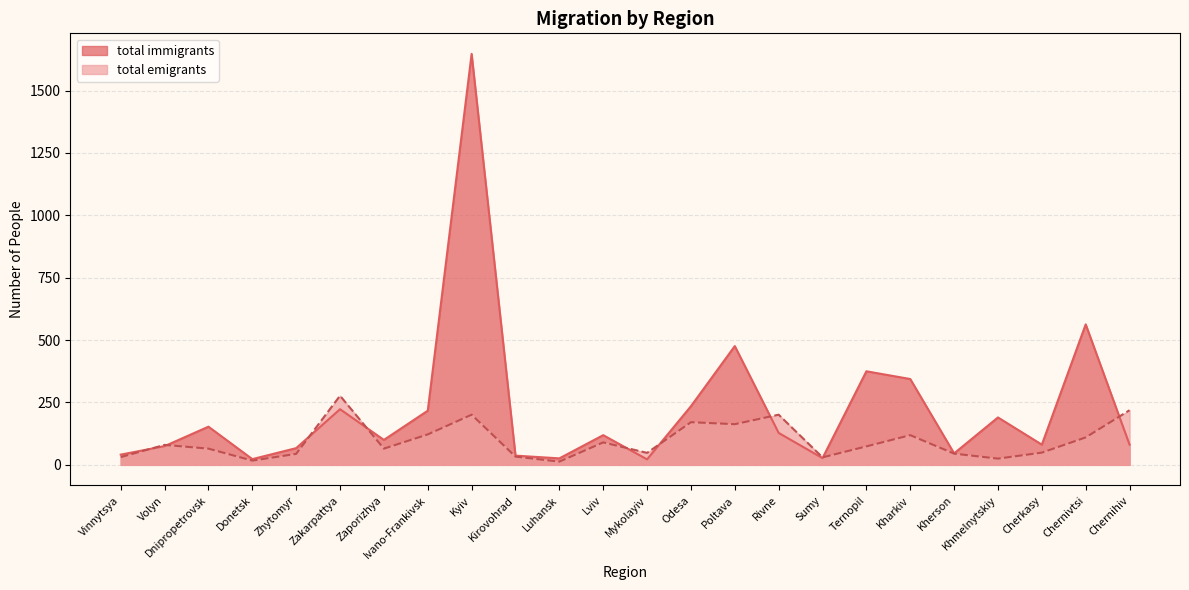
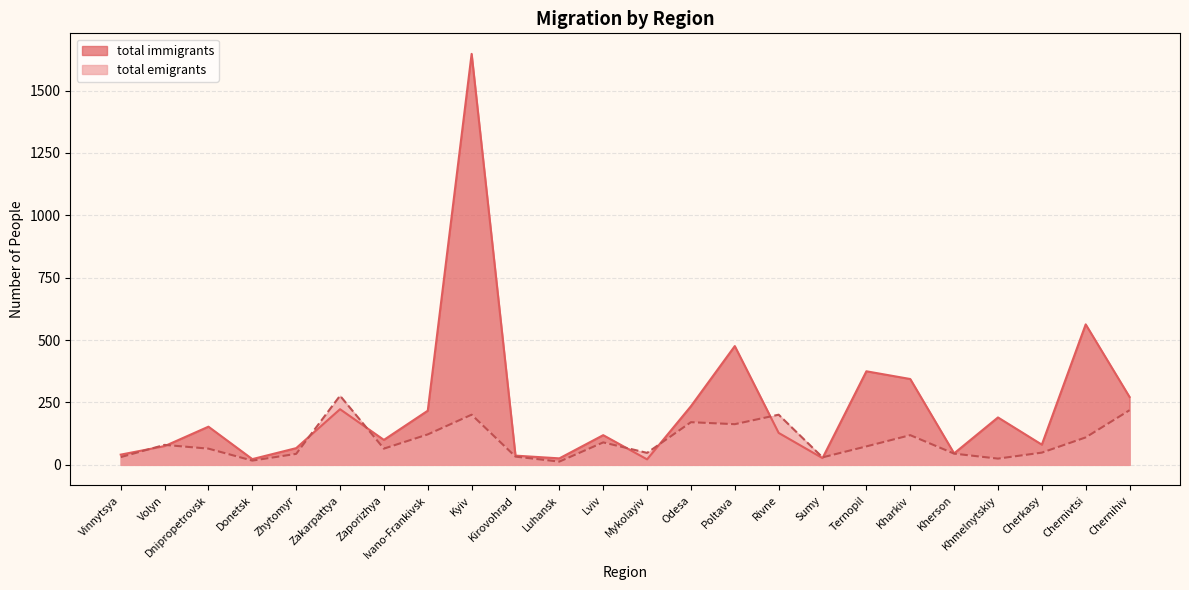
  {
    "total immigrants": {
      "Dnipropetrovsk": 150,
      "Zhytomyr": 70,
      "Zakarpattya": 220,
      "Zaporizhya": 100,
      "Ivano-Frankivsk": 220,
      "Kyiv": 1650,
      "Luhansk": 30,
      "Lviv": 120,
      "Mykolayiv": 20,
      "Odesa": 240,
      "Poltava": 480,
      "Rivne": 130,
      "Ternopil": 380,
      "Kharkiv": 340,
      "Khmelnytskiy": 190,
      "Cherkasy": 80,
      "Chernivtsi": 560,
-     "Chernihiv": 80
+     "Chernihiv": 270
    },
    "total emigrants": {
      "Dnipropetrovsk": 70,
      "Zhytomyr": 40,
      "Zakarpattya": 280,
      "Zaporizhya": 70,
      "Ivano-Frankivsk": 120,
      "Kyiv": 200,
      "Luhansk": 10,
      "Lviv": 90,
      "Mykolayiv": 50,
      "Odesa": 170,
      "Poltava": 160,
      "Rivne": 200,
      "Ternopil": 70,
      "Kharkiv": 120,
      "Khmelnytskiy": 30,
      "Cherkasy": 50,
      "Chernivtsi": 110,
      "Chernihiv": 220
    }
  }
